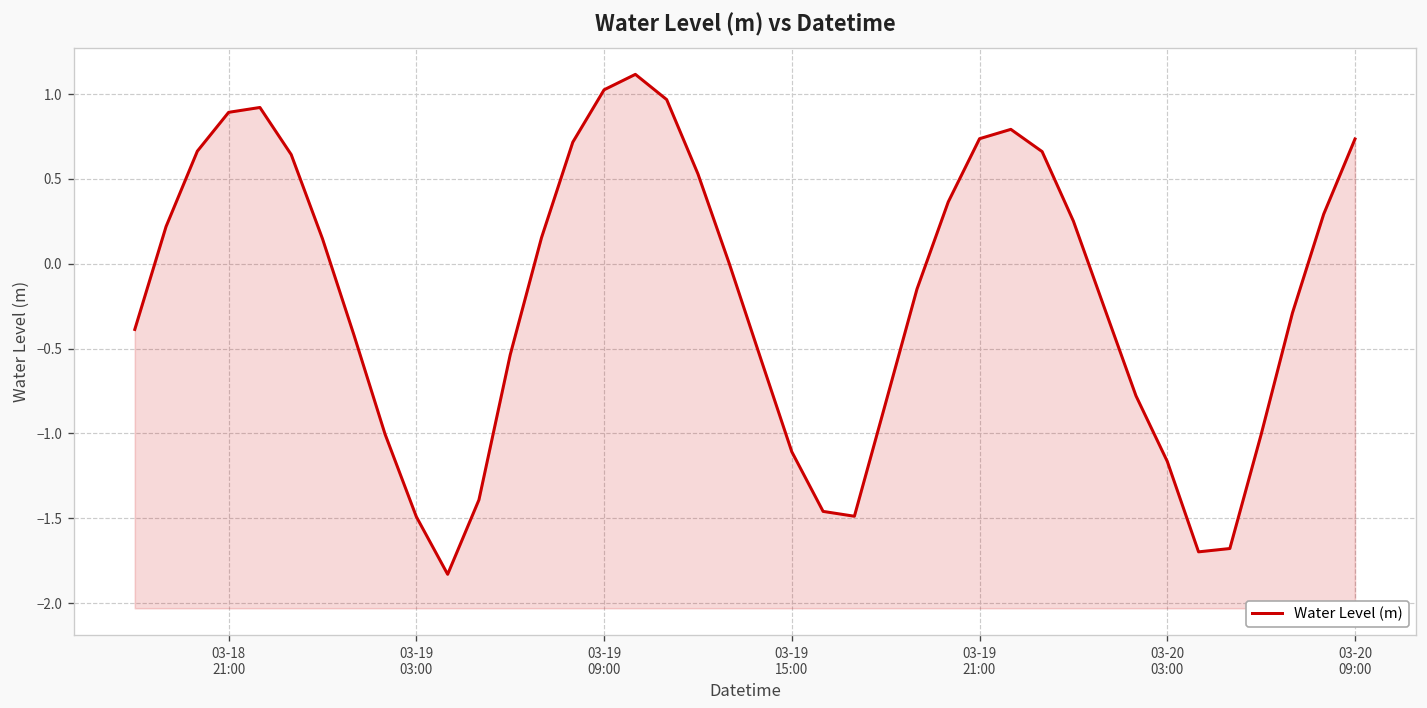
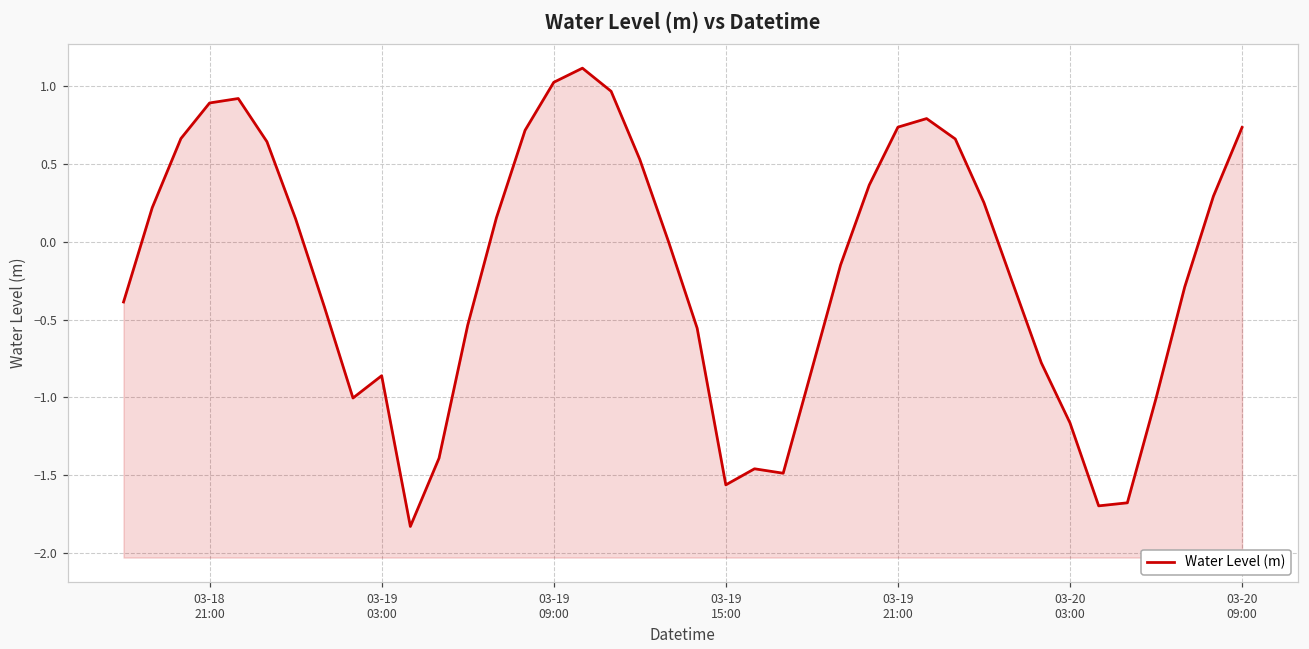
  {
    "03-18 21:00": 0.89,
-   "03-19 03:00": -1.49,
+   "03-19 03:00": -0.86,
    "03-19 09:00": 1.03,
-   "03-19 15:00": -1.11,
+   "03-19 15:00": -1.56,
    "03-19 21:00": 0.74,
    "03-20 03:00": -1.16,
    "03-20 09:00": 0.74
  }
